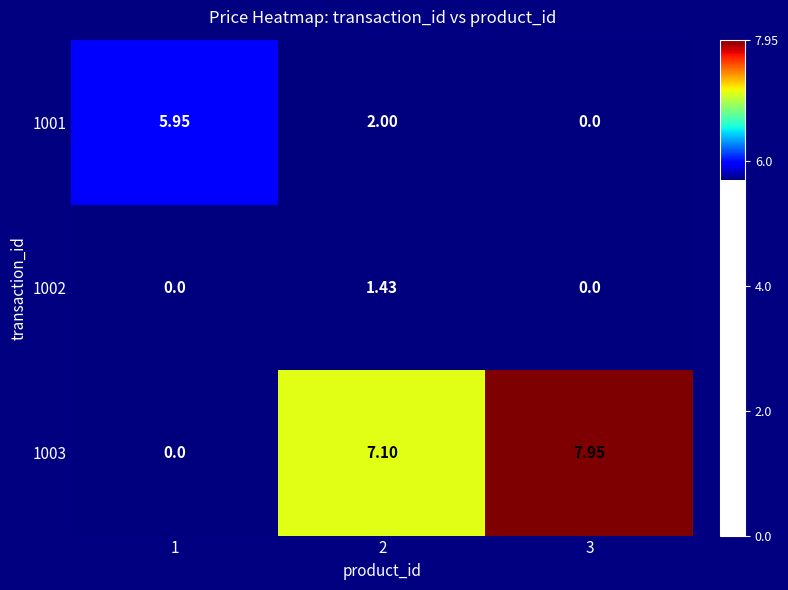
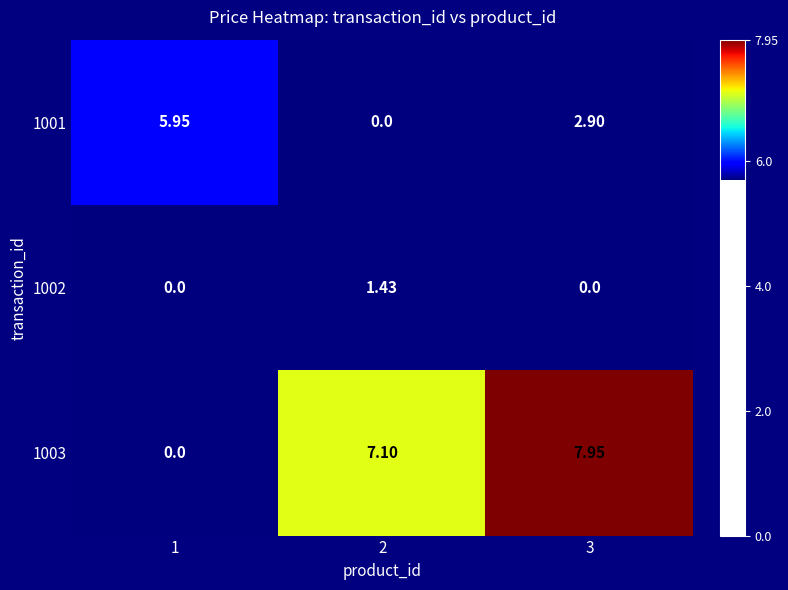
  {
    "1001": {
      "1": 5.95,
-     "2": 2.00,
-     "3": 0.0
+     "2": 0.0,
+     "3": 2.90
    },
    "1002": {
      "1": 0.0,
      "2": 1.43,
      "3": 0.0
    },
    "1003": {
      "1": 0.0,
      "2": 7.10,
      "3": 7.95
    }
  }
